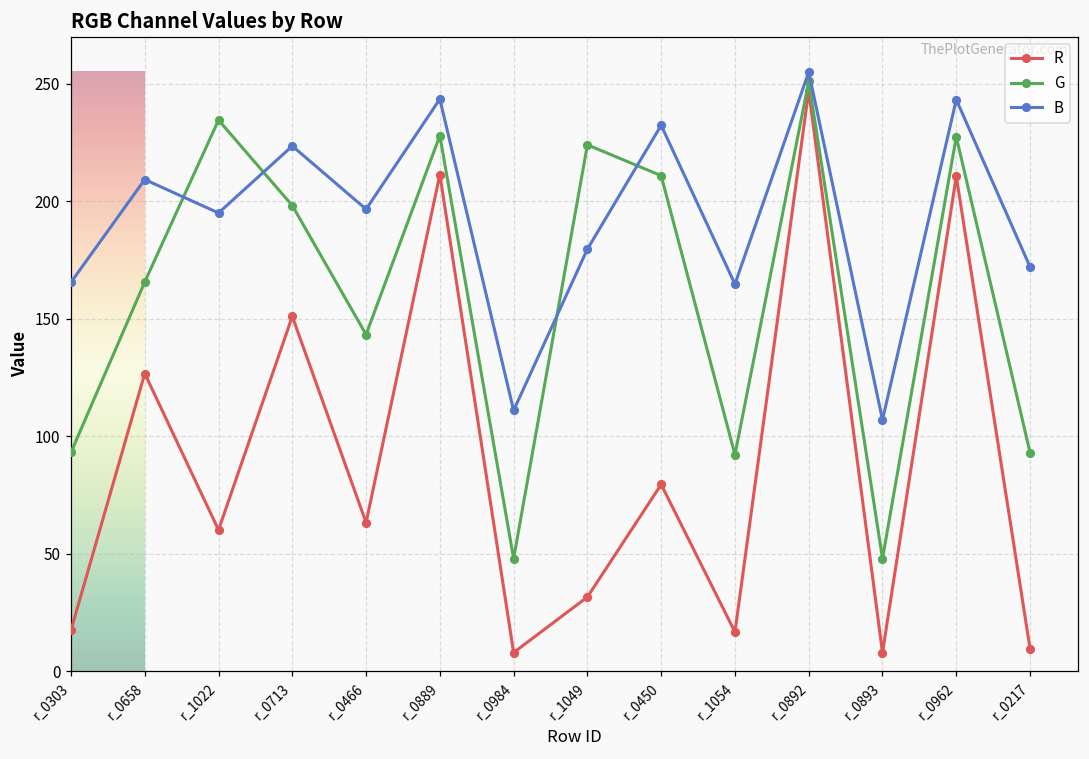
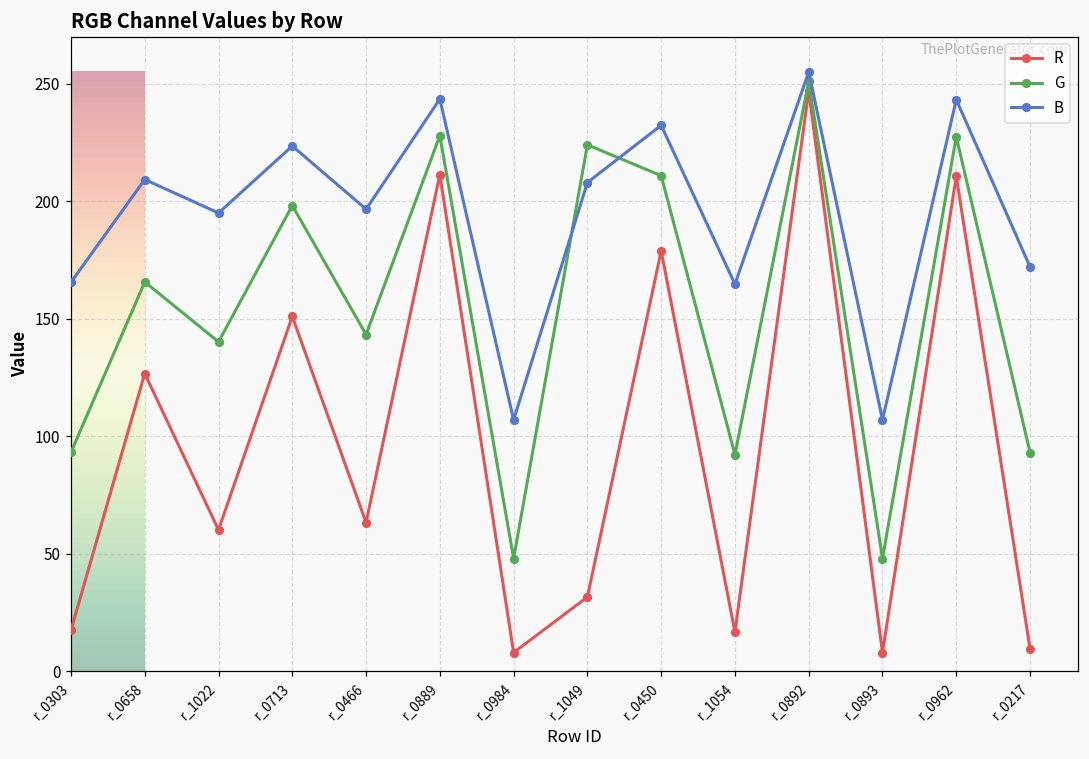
  {
    "R": {
      "r_0303": 18,
      "r_0658": 127,
      "r_1022": 60,
      "r_0713": 151,
      "r_0466": 63,
      "r_0889": 211,
      "r_0984": 8,
      "r_1049": 32,
-     "r_0450": 80,
+     "r_0450": 179,
      "r_1054": 17,
      "r_0892": 247,
      "r_0893": 8,
      "r_0962": 211,
      "r_0217": 10
    },
    "G": {
      "r_0303": 93,
      "r_0658": 166,
-     "r_1022": 235,
+     "r_1022": 140,
      "r_0713": 198,
      "r_0466": 143,
      "r_0889": 228,
      "r_0984": 48,
      "r_1049": 224,
      "r_0450": 211,
      "r_1054": 92,
      "r_0892": 251,
      "r_0893": 48,
      "r_0962": 227,
      "r_0217": 93
    },
    "B": {
      "r_0303": 166,
      "r_0658": 209,
      "r_1022": 195,
      "r_0713": 223,
      "r_0466": 197,
      "r_0889": 243,
-     "r_0984": 111,
-     "r_1049": 180,
+     "r_0984": 107,
+     "r_1049": 208,
      "r_0450": 232,
      "r_1054": 165,
      "r_0892": 255,
      "r_0893": 107,
      "r_0962": 243,
      "r_0217": 172
    }
  }
